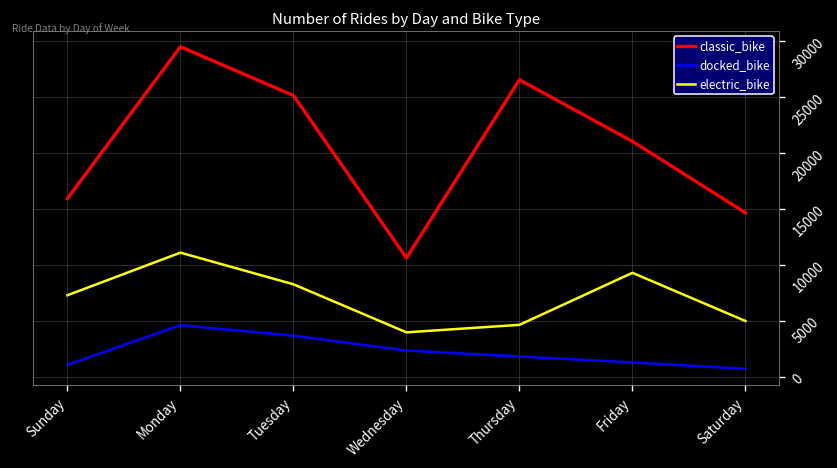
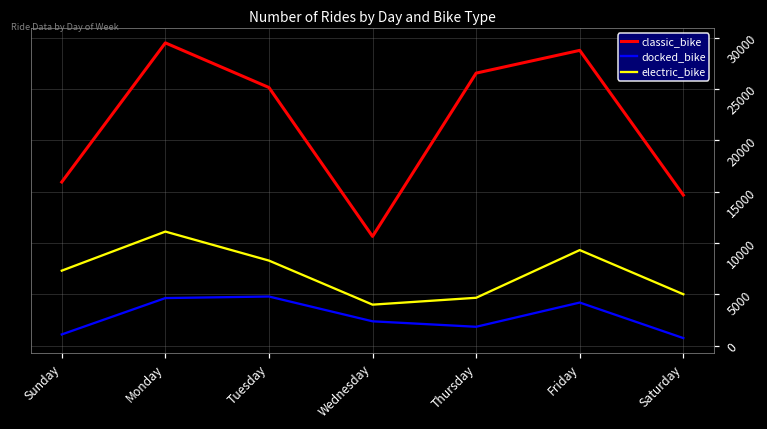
  {
    "classic_bike": {
      "Sunday": 16000,
      "Monday": 30000,
      "Tuesday": 25000,
      "Wednesday": 11000,
      "Thursday": 27000,
-     "Friday": 21000,
+     "Friday": 29000,
      "Saturday": 15000
    },
    "docked_bike": {
      "Sunday": 1000,
      "Monday": 5000,
-     "Tuesday": 4000,
+     "Tuesday": 5000,
      "Wednesday": 2000,
      "Thursday": 2000,
-     "Friday": 1000,
+     "Friday": 4000,
      "Saturday": 1000
    },
    "electric_bike": {
      "Sunday": 7000,
      "Monday": 11000,
      "Tuesday": 8000,
      "Wednesday": 4000,
      "Thursday": 5000,
      "Friday": 9000,
      "Saturday": 5000
    }
  }
